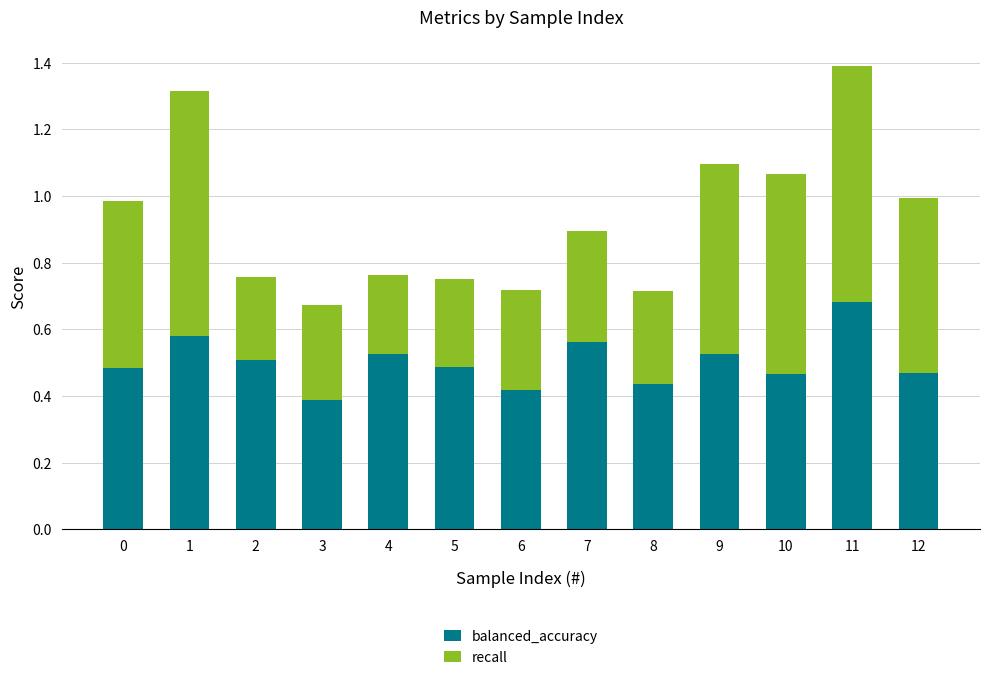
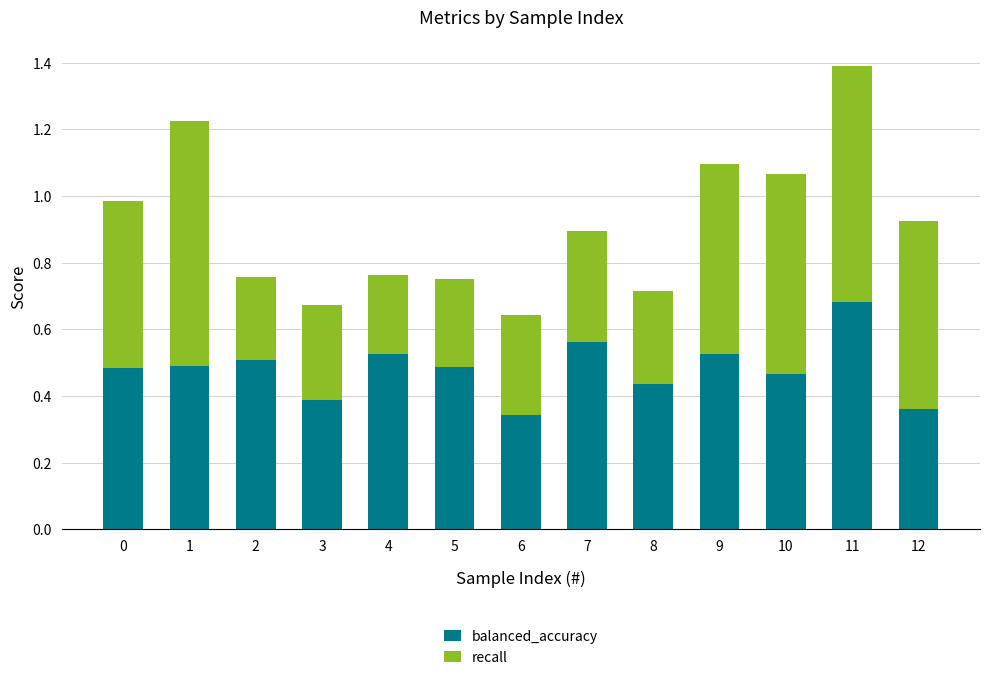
  {
    "balanced_accuracy": {
      "0": 0.49,
-     "1": 0.58,
+     "1": 0.49,
      "2": 0.51,
      "3": 0.39,
      "4": 0.53,
      "5": 0.49,
-     "6": 0.42,
+     "6": 0.34,
      "7": 0.56,
      "8": 0.44,
      "9": 0.53,
      "10": 0.47,
      "11": 0.68,
-     "12": 0.47
+     "12": 0.36
    },
    "recall": {
      "0": 0.50,
      "1": 0.74,
      "2": 0.25,
      "3": 0.29,
      "4": 0.24,
      "5": 0.26,
      "6": 0.30,
      "7": 0.33,
      "8": 0.28,
      "9": 0.57,
      "10": 0.60,
      "11": 0.71,
-     "12": 0.52
+     "12": 0.56
    }
  }
